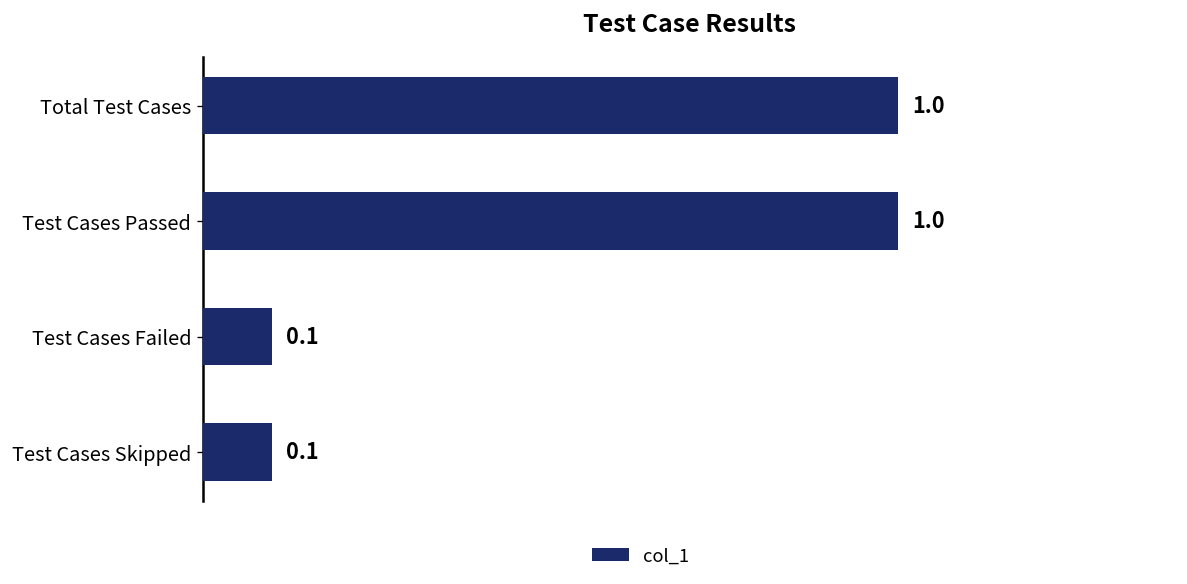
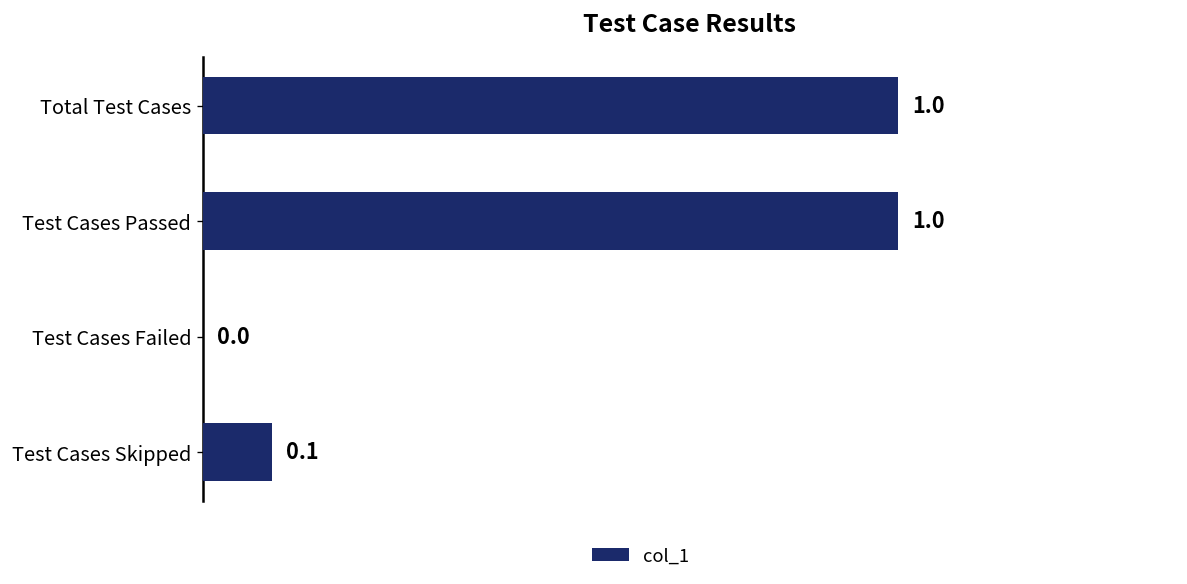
  {
    "Total Test Cases": 1.0,
    "Test Cases Passed": 1.0,
-   "Test Cases Failed": 0.1,
+   "Test Cases Failed": 0.0,
    "Test Cases Skipped": 0.1
  }
